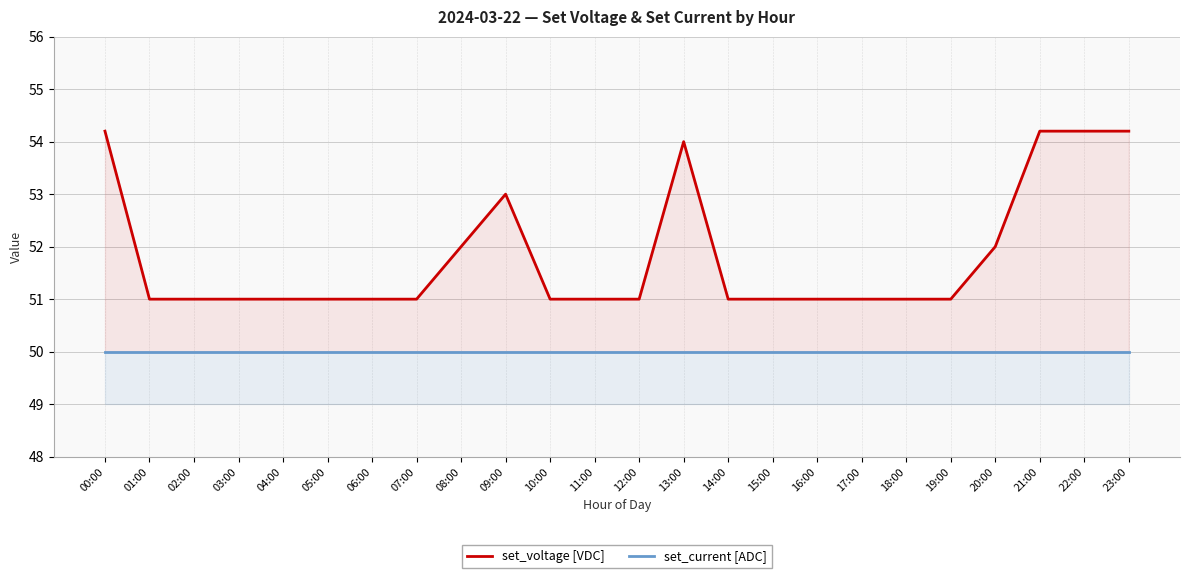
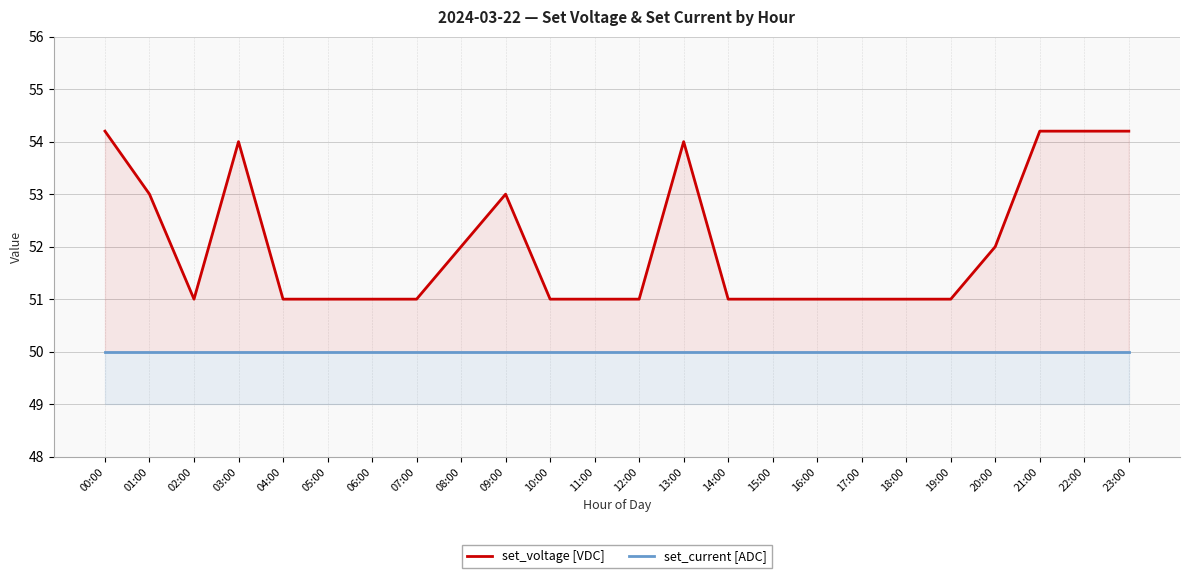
  {
    "set_voltage [VDC]": {
      "00:00": 54.2,
-     "01:00": 51,
+     "01:00": 53,
      "02:00": 51,
-     "03:00": 51,
+     "03:00": 54,
      "04:00": 51,
      "05:00": 51,
      "06:00": 51,
      "07:00": 51,
      "08:00": 52,
      "09:00": 53,
      "10:00": 51,
      "11:00": 51,
      "12:00": 51,
      "13:00": 54,
      "14:00": 51,
      "15:00": 51,
      "16:00": 51,
      "17:00": 51,
      "18:00": 51,
      "19:00": 51,
      "20:00": 52,
      "21:00": 54.2,
      "22:00": 54.2,
      "23:00": 54.2
    },
    "set_current [ADC]": {
      "00:00": 50,
      "01:00": 50,
      "02:00": 50,
      "03:00": 50,
      "04:00": 50,
      "05:00": 50,
      "06:00": 50,
      "07:00": 50,
      "08:00": 50,
      "09:00": 50,
      "10:00": 50,
      "11:00": 50,
      "12:00": 50,
      "13:00": 50,
      "14:00": 50,
      "15:00": 50,
      "16:00": 50,
      "17:00": 50,
      "18:00": 50,
      "19:00": 50,
      "20:00": 50,
      "21:00": 50,
      "22:00": 50,
      "23:00": 50
    }
  }
